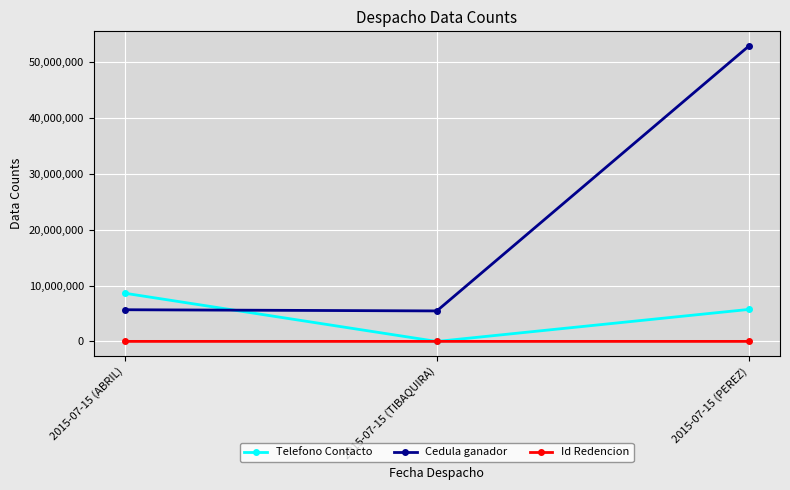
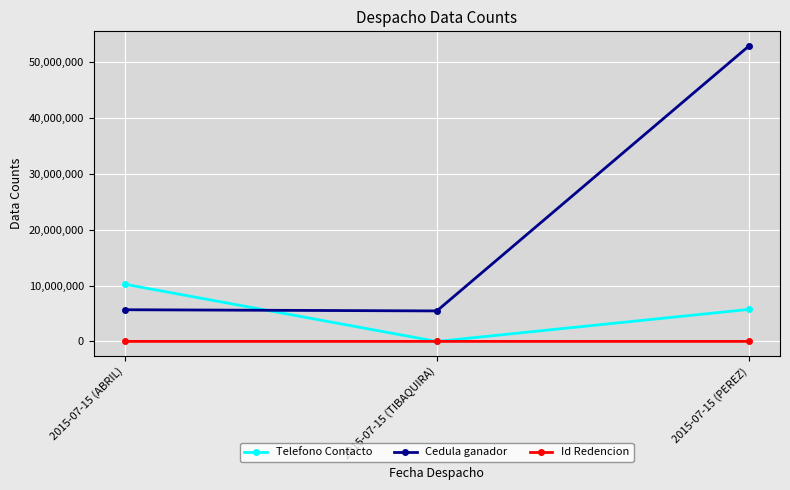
  {
    "Telefono Contacto": {
-     "2015-07-15 (ABRIL)": "9,000,000",
+     "2015-07-15 (ABRIL)": "10,000,000",
      "2015-07-15 (PEREZ)": "6,000,000"
    },
    "Cedula ganador": {
      "2015-07-15 (ABRIL)": "6,000,000",
      "2015-07-15 (TIBAQUIRA)": "5,000,000",
      "2015-07-15 (PEREZ)": "53,000,000"
    },
    "Id Redencion": {
      "2015-07-15 (ABRIL)": "0",
      "2015-07-15 (PEREZ)": "0"
    }
  }
